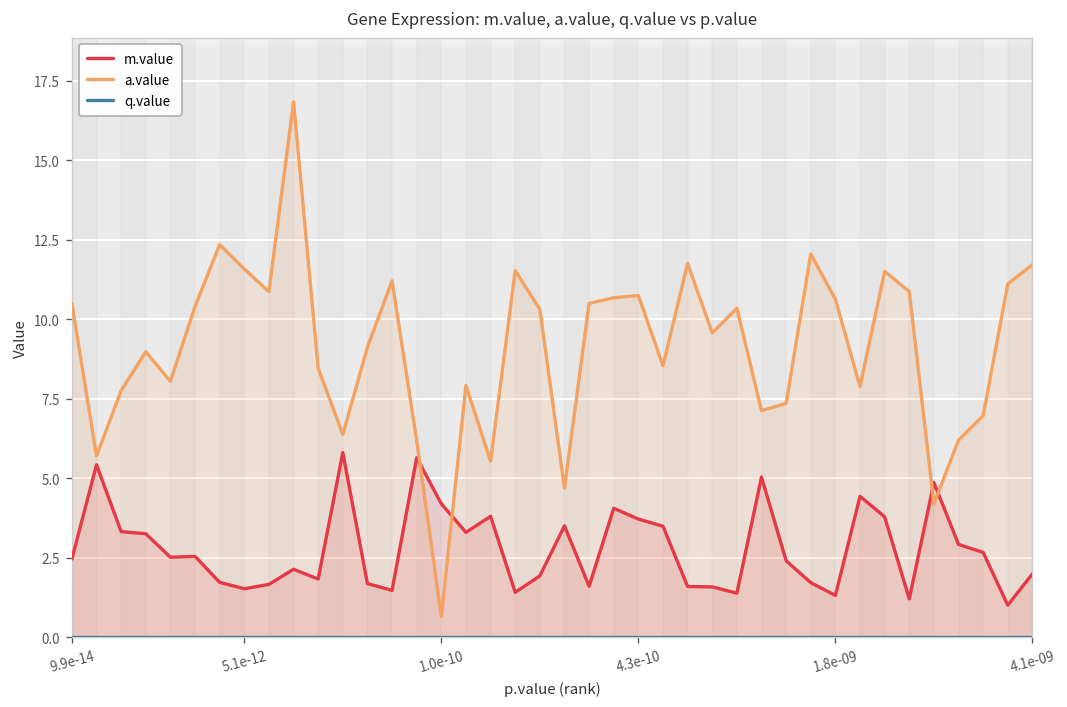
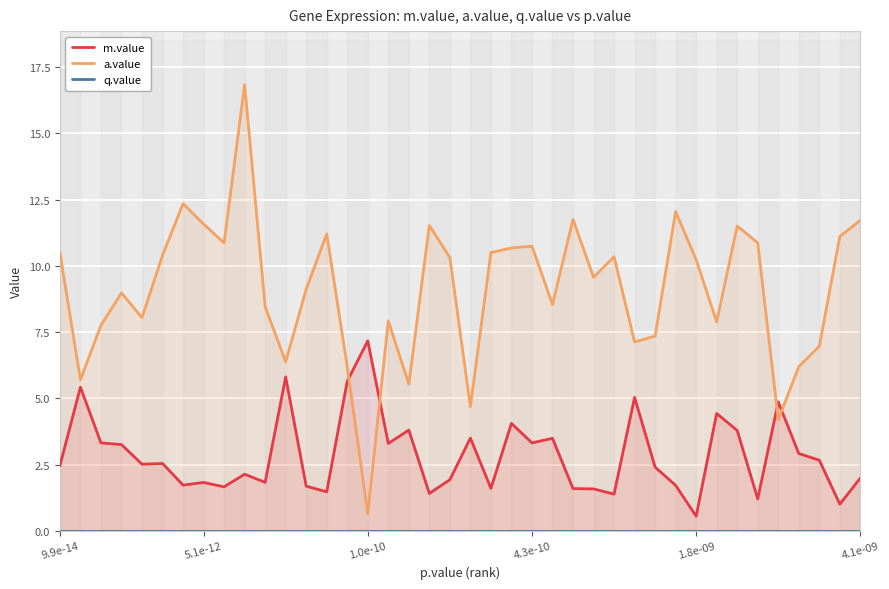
  {
    "m.value": {
      "9.9e-14": 2.5,
-     "5.1e-12": 1.5,
-     "1.0e-10": 4.2,
-     "4.3e-10": 3.7,
-     "1.8e-09": 1.3,
+     "5.1e-12": 1.8,
+     "1.0e-10": 7.2,
+     "4.3e-10": 3.3,
+     "1.8e-09": 0.6,
      "4.1e-09": 2.0
    },
    "a.value": {
      "9.9e-14": 10.5,
      "5.1e-12": 11.6,
      "1.0e-10": 0.6,
      "4.3e-10": 10.7,
-     "1.8e-09": 10.6,
+     "1.8e-09": 10.2,
      "4.1e-09": 11.7
    },
    "q.value": {
      "9.9e-14": 0.0,
      "5.1e-12": 0.0,
      "1.0e-10": 0.0,
      "4.3e-10": 0.0,
      "1.8e-09": 0.0,
      "4.1e-09": 0.0
    }
  }
